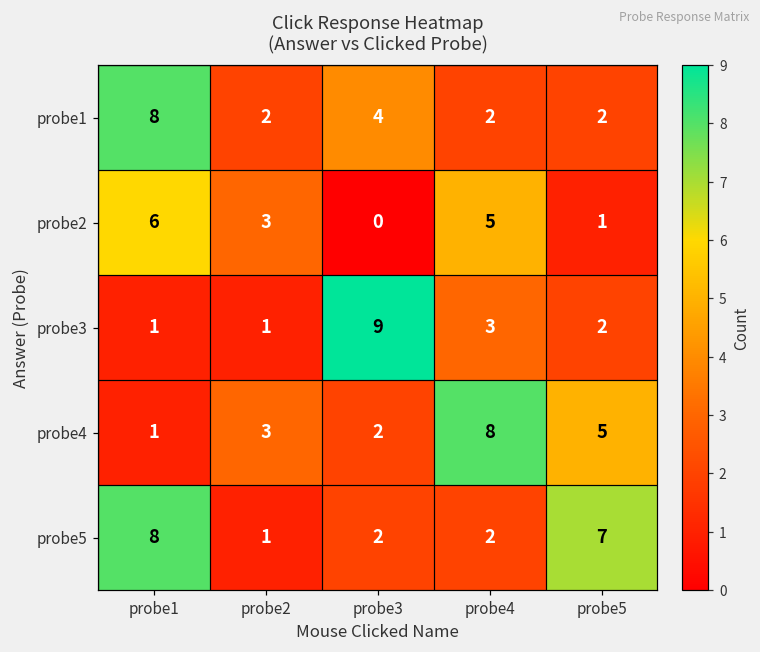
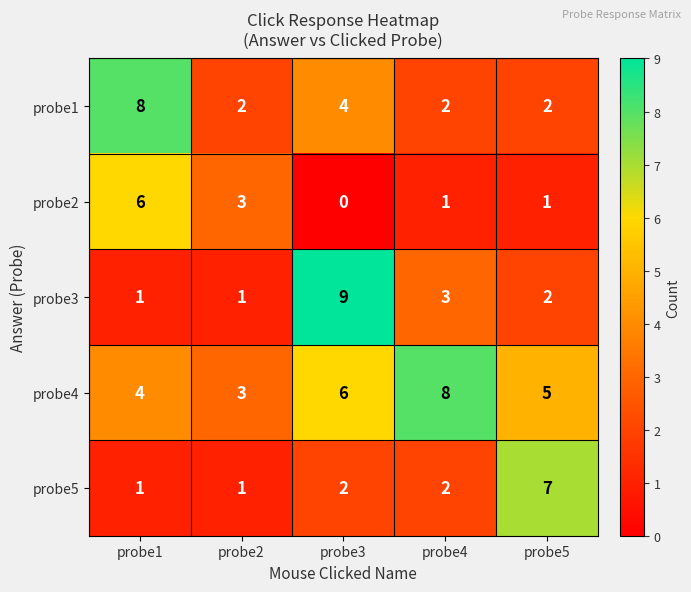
  {
    "probe1": {
      "probe1": 8,
      "probe2": 2,
      "probe3": 4,
      "probe4": 2,
      "probe5": 2
    },
    "probe2": {
      "probe1": 6,
      "probe2": 3,
      "probe3": 0,
-     "probe4": 5,
+     "probe4": 1,
      "probe5": 1
    },
    "probe3": {
      "probe1": 1,
      "probe2": 1,
      "probe3": 9,
      "probe4": 3,
      "probe5": 2
    },
    "probe4": {
-     "probe1": 1,
+     "probe1": 4,
      "probe2": 3,
-     "probe3": 2,
+     "probe3": 6,
      "probe4": 8,
      "probe5": 5
    },
    "probe5": {
-     "probe1": 8,
+     "probe1": 1,
      "probe2": 1,
      "probe3": 2,
      "probe4": 2,
      "probe5": 7
    }
  }
